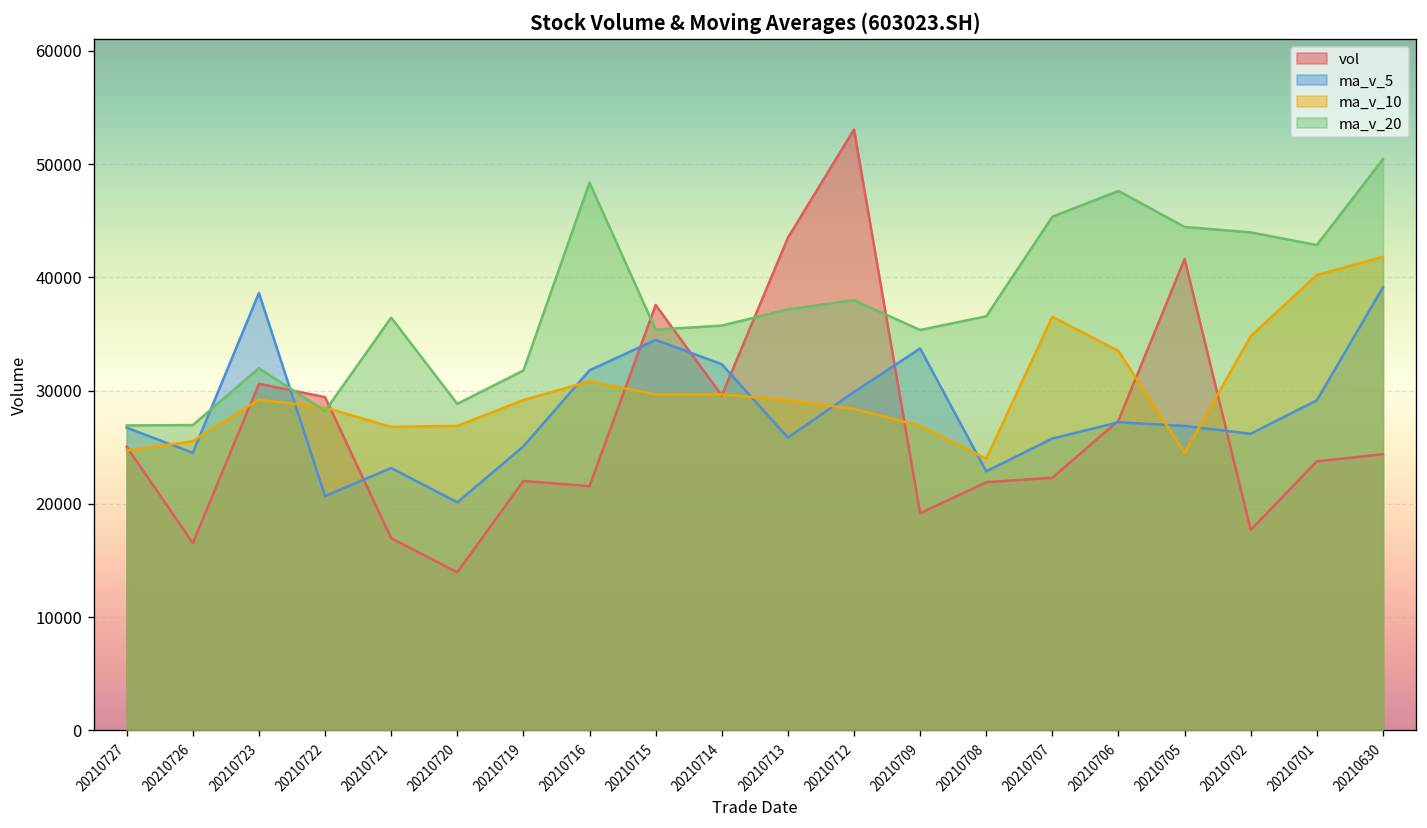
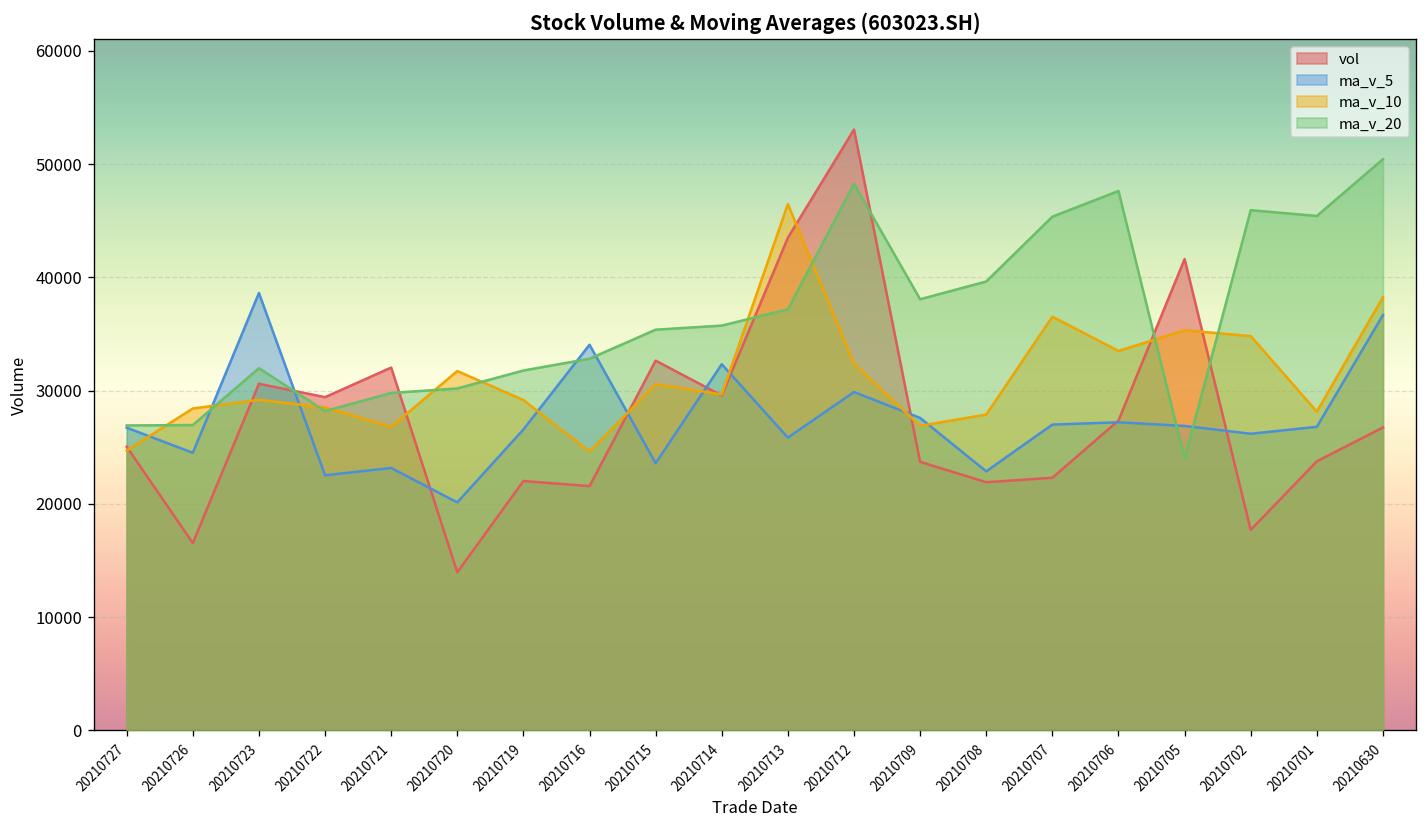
  {
    "vol": {
      "20210727": 25000,
      "20210726": 17000,
      "20210723": 31000,
      "20210722": 29000,
-     "20210721": 17000,
+     "20210721": 32000,
      "20210720": 14000,
      "20210719": 22000,
      "20210716": 22000,
-     "20210715": 38000,
+     "20210715": 33000,
      "20210713": 43000,
      "20210712": 53000,
-     "20210709": 19000,
+     "20210709": 24000,
      "20210708": 22000,
      "20210707": 22000,
      "20210705": 42000,
      "20210702": 18000,
      "20210701": 24000,
-     "20210630": 24000
+     "20210630": 27000
    },
    "ma_v_5": {
      "20210726": 25000,
      "20210723": 39000,
-     "20210722": 21000,
+     "20210722": 23000,
      "20210721": 23000,
      "20210720": 20000,
-     "20210719": 25000,
-     "20210716": 32000,
-     "20210715": 34000,
+     "20210719": 27000,
+     "20210716": 34000,
+     "20210715": 24000,
      "20210714": 32000,
      "20210713": 26000,
      "20210712": 30000,
-     "20210709": 34000,
+     "20210709": 28000,
      "20210708": 23000,
-     "20210707": 26000,
+     "20210707": 27000,
      "20210705": 27000,
      "20210702": 26000,
-     "20210701": 29000,
-     "20210630": 39000
+     "20210701": 27000,
+     "20210630": 37000
    },
    "ma_v_10": {
      "20210727": 25000,
-     "20210726": 26000,
+     "20210726": 28000,
      "20210723": 29000,
      "20210722": 29000,
      "20210721": 27000,
-     "20210720": 27000,
+     "20210720": 32000,
      "20210719": 29000,
-     "20210716": 31000,
-     "20210715": 30000,
-     "20210713": 29000,
-     "20210712": 28000,
+     "20210716": 25000,
+     "20210715": 31000,
+     "20210713": 46000,
+     "20210712": 32000,
      "20210709": 27000,
-     "20210708": 24000,
+     "20210708": 28000,
      "20210707": 37000,
      "20210706": 34000,
-     "20210705": 24000,
+     "20210705": 35000,
      "20210702": 35000,
-     "20210701": 40000,
-     "20210630": 42000
+     "20210701": 28000,
+     "20210630": 38000
    },
    "ma_v_20": {
      "20210726": 27000,
      "20210723": 32000,
      "20210722": 28000,
-     "20210721": 36000,
-     "20210720": 29000,
+     "20210721": 30000,
+     "20210720": 30000,
      "20210719": 32000,
-     "20210716": 48000,
+     "20210716": 33000,
      "20210715": 35000,
      "20210714": 36000,
      "20210713": 37000,
-     "20210712": 38000,
-     "20210709": 35000,
-     "20210708": 37000,
+     "20210712": 48000,
+     "20210709": 38000,
+     "20210708": 40000,
      "20210707": 45000,
      "20210706": 48000,
-     "20210705": 44000,
-     "20210702": 44000,
-     "20210701": 43000,
+     "20210705": 24000,
+     "20210702": 46000,
+     "20210701": 45000,
      "20210630": 50000
    }
  }
